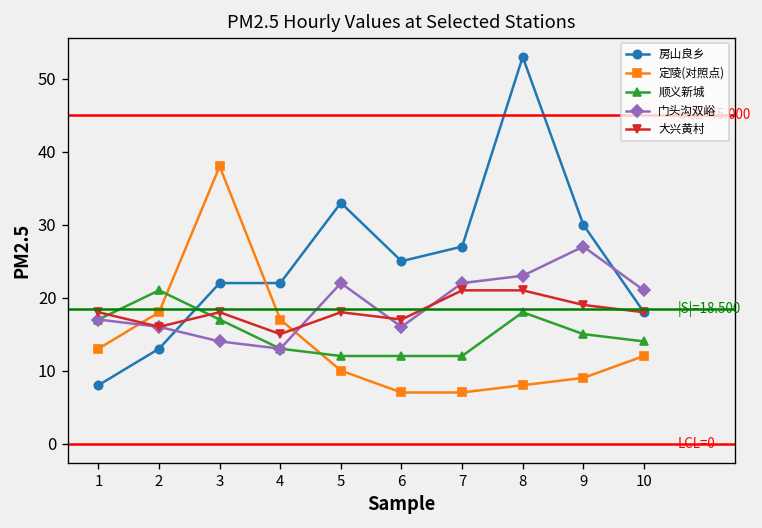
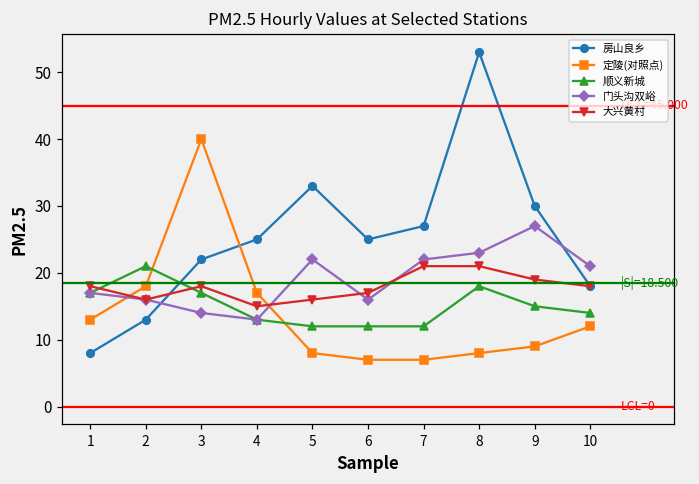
  {
    "房山良乡": {
      "1": 8,
      "2": 13,
      "3": 22,
-     "4": 22,
+     "4": 25,
      "5": 33,
      "6": 25,
      "7": 27,
      "8": 53,
      "9": 30
    },
    "定陵(对照点)": {
      "1": 13,
      "2": 18,
-     "3": 38,
+     "3": 40,
      "4": 17,
-     "5": 10,
+     "5": 8,
      "6": 7,
      "7": 7,
      "8": 8,
      "9": 9,
      "10": 12
    },
    "顺义新城": {
      "2": 21,
      "3": 17,
      "5": 12,
      "6": 12,
      "7": 12,
      "8": 18,
      "9": 15,
      "10": 14
    },
    "门头沟双峪": {
      "3": 14,
      "5": 22,
      "6": 16,
      "7": 22,
      "8": 23,
      "9": 27,
      "10": 21
    },
    "大兴黄村": {
      "1": 18,
      "3": 18,
      "4": 15,
-     "5": 18,
+     "5": 16,
      "6": 17,
      "7": 21,
      "8": 21,
      "9": 19
    }
  }
